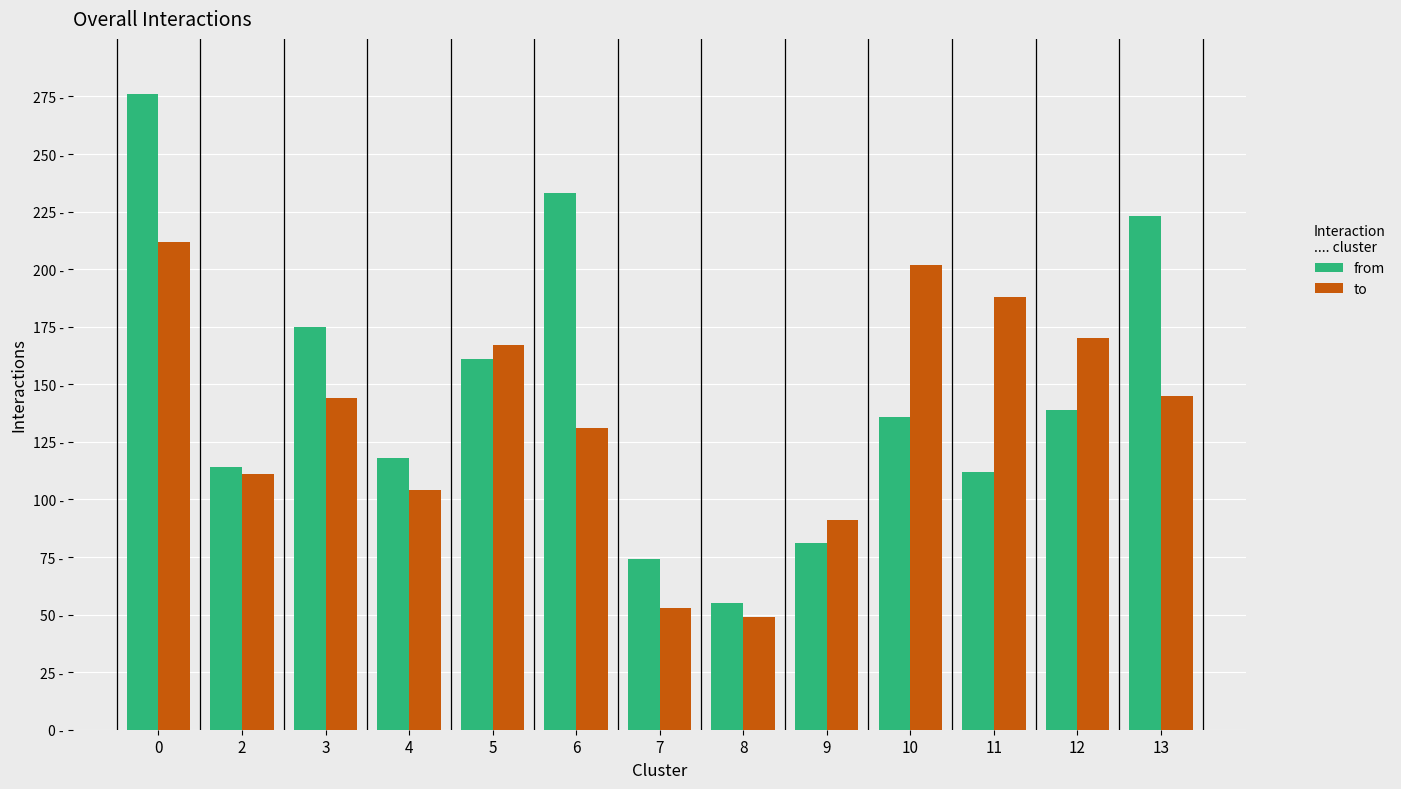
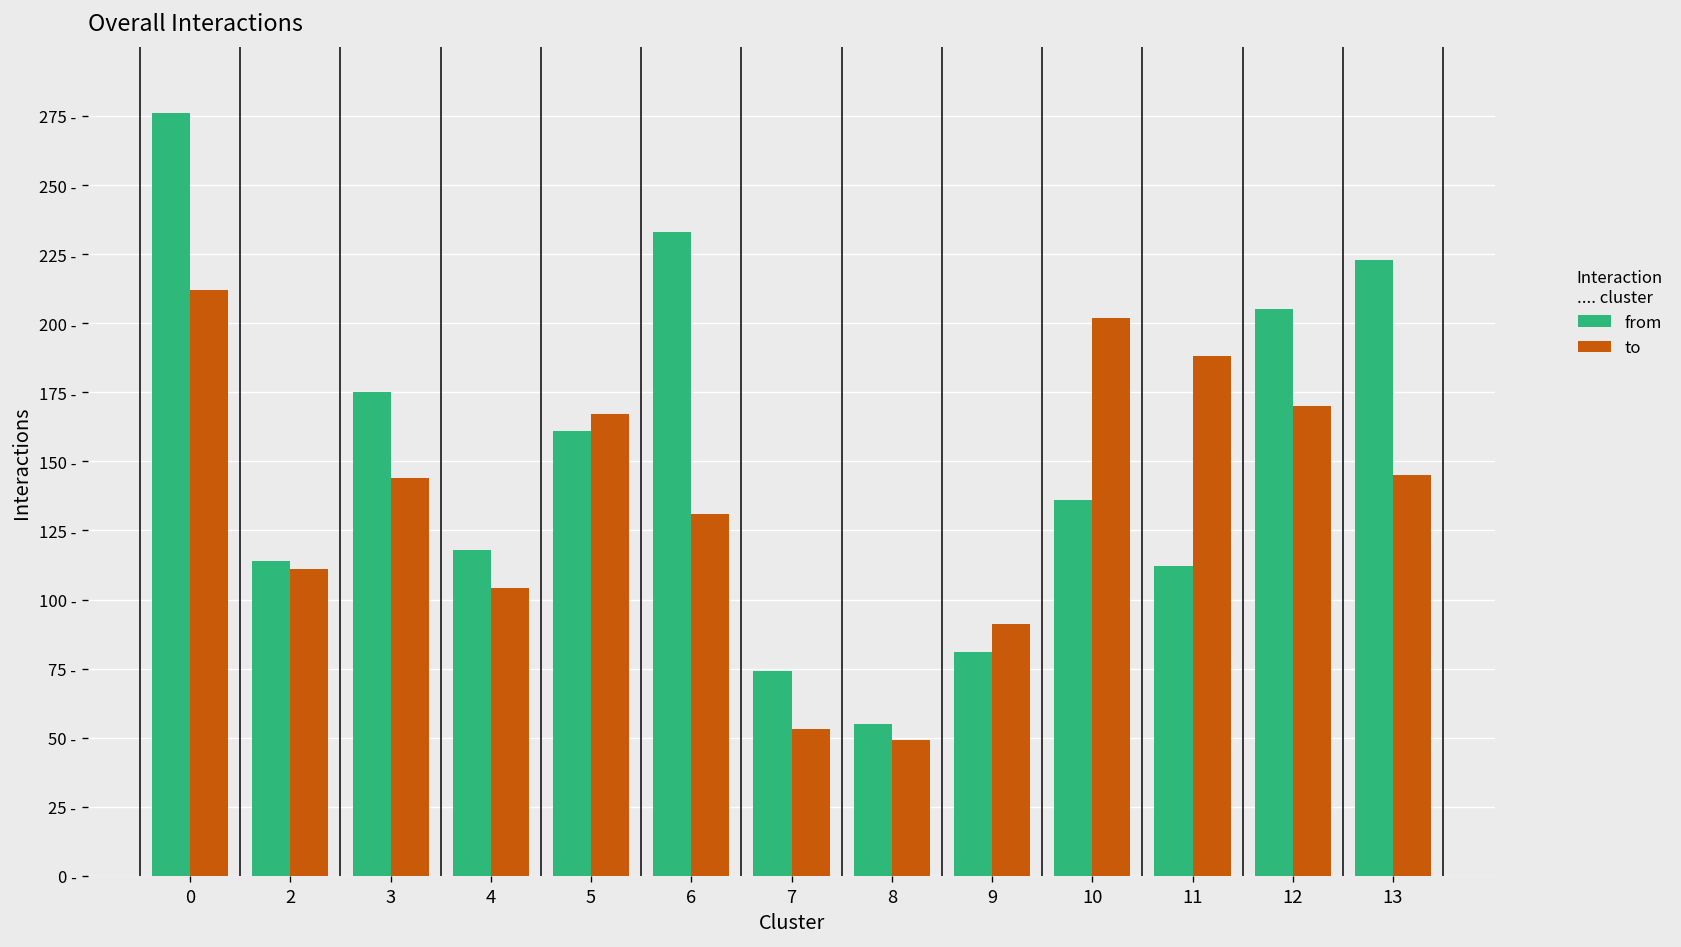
  {
    "from": {
      "0": "276 -",
      "2": "114 -",
      "3": "175 -",
      "4": "118 -",
      "5": "161 -",
      "6": "233 -",
      "7": "74 -",
      "8": "55 -",
      "9": "81 -",
      "10": "136 -",
      "11": "112 -",
-     "12": "139 -",
+     "12": "205 -",
      "13": "223 -"
    },
    "to": {
      "0": "212 -",
      "2": "111 -",
      "3": "144 -",
      "4": "104 -",
      "5": "167 -",
      "6": "131 -",
      "7": "53 -",
      "8": "49 -",
      "9": "91 -",
      "10": "202 -",
      "11": "188 -",
      "12": "170 -",
      "13": "145 -"
    }
  }
